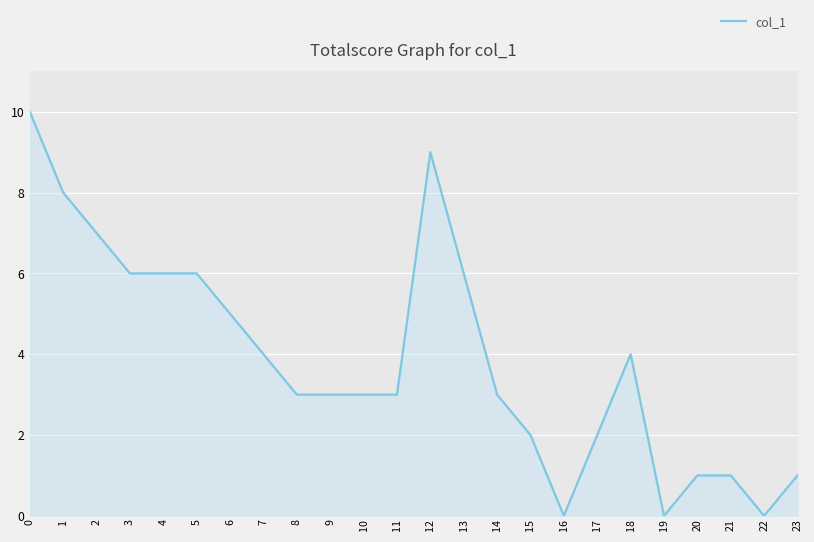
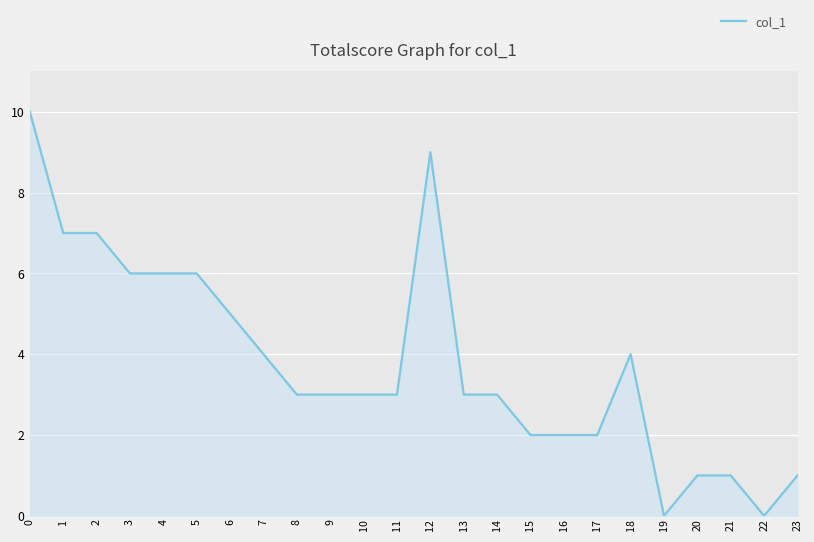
  {
    "0": 10,
-   "1": 8,
+   "1": 7,
    "2": 7,
    "3": 6,
    "4": 6,
    "5": 6,
    "6": 5,
    "7": 4,
    "8": 3,
    "9": 3,
    "10": 3,
    "11": 3,
    "12": 9,
-   "13": 6,
+   "13": 3,
    "14": 3,
    "15": 2,
-   "16": 0,
+   "16": 2,
    "17": 2,
    "18": 4,
    "19": 0,
    "20": 1,
    "21": 1,
    "22": 0,
    "23": 1
  }
